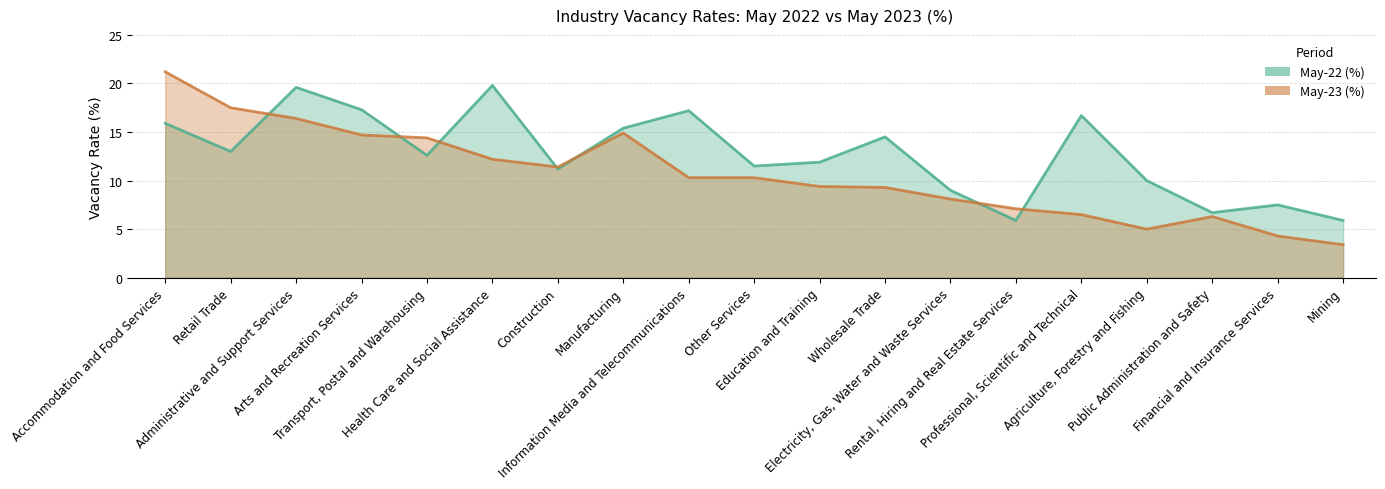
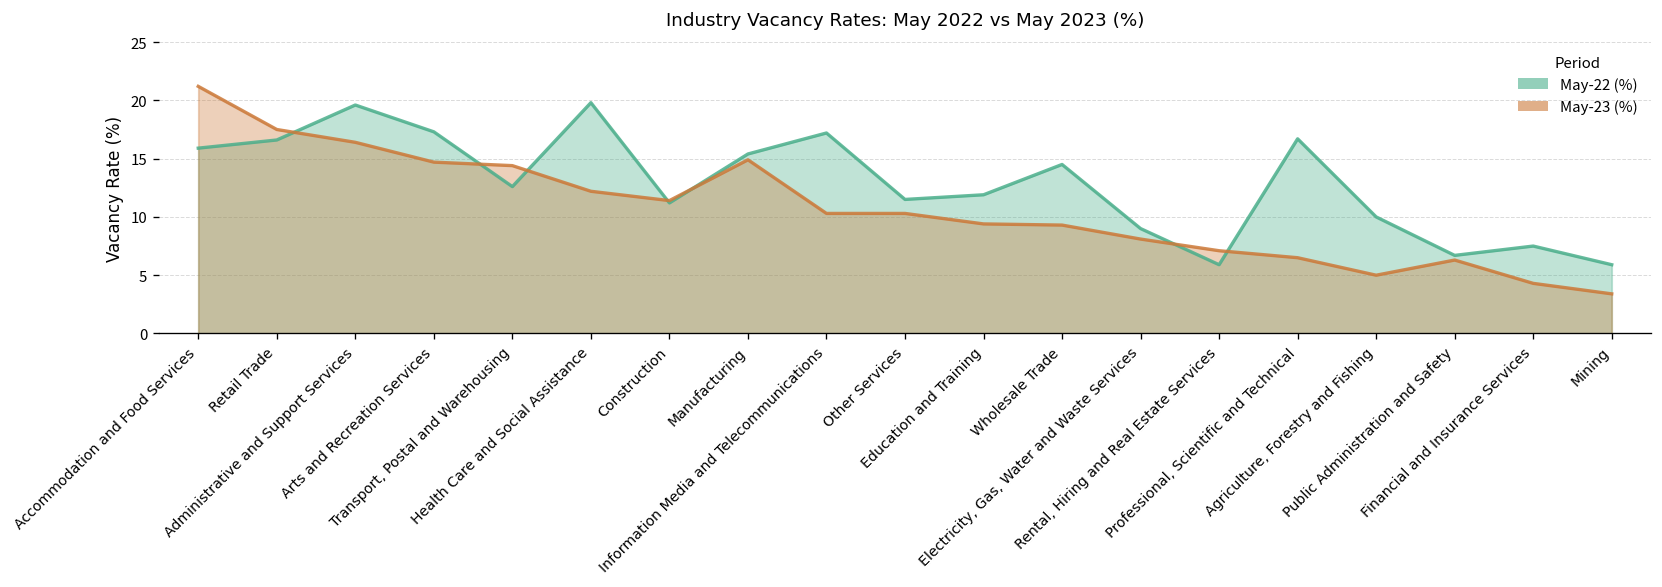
  {
    "May-22 (%)": {
      "Accommodation and Food Services": 16,
-     "Retail Trade": 13,
+     "Retail Trade": 17,
      "Administrative and Support Services": 20,
      "Arts and Recreation Services": 17,
      "Transport, Postal and Warehousing": 13,
      "Health Care and Social Assistance": 20,
      "Manufacturing": 15,
      "Information Media and Telecommunications": 17,
      "Other Services": 12,
      "Education and Training": 12,
      "Wholesale Trade": 15,
      "Electricity, Gas, Water and Waste Services": 9,
      "Rental, Hiring and Real Estate Services": 6,
      "Professional, Scientific and Technical": 17,
      "Agriculture, Forestry and Fishing": 10,
      "Public Administration and Safety": 7,
      "Financial and Insurance Services": 8,
      "Mining": 6
    },
    "May-23 (%)": {
      "Accommodation and Food Services": 21,
      "Retail Trade": 18,
      "Administrative and Support Services": 16,
      "Arts and Recreation Services": 15,
      "Transport, Postal and Warehousing": 14,
      "Health Care and Social Assistance": 12,
      "Manufacturing": 15,
      "Information Media and Telecommunications": 10,
      "Other Services": 10,
      "Education and Training": 9,
      "Wholesale Trade": 9,
      "Electricity, Gas, Water and Waste Services": 8,
      "Rental, Hiring and Real Estate Services": 7,
      "Professional, Scientific and Technical": 7,
      "Agriculture, Forestry and Fishing": 5,
      "Public Administration and Safety": 6,
      "Financial and Insurance Services": 4,
      "Mining": 3
    }
  }
